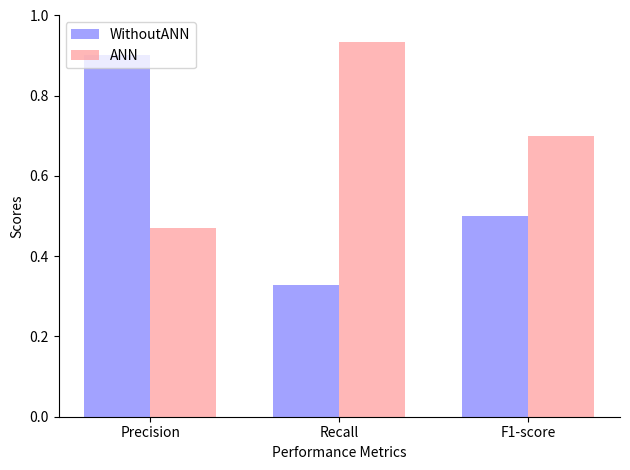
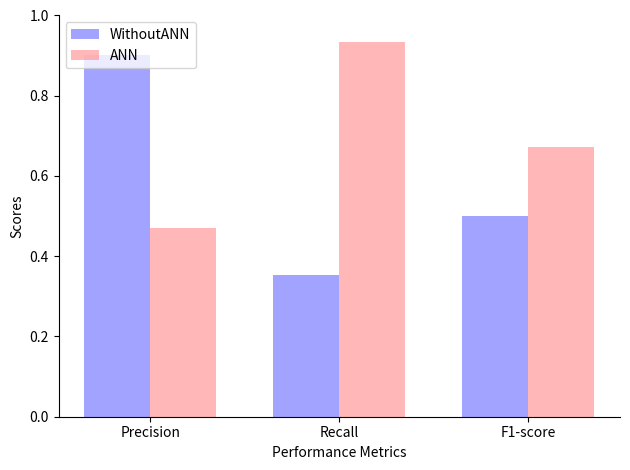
  {
    "WithoutANN": {
-     "Recall": 0.33,
+     "Recall": 0.35,
      "F1-score": 0.50
    },
    "ANN": {
      "Precision": 0.47,
      "Recall": 0.93,
-     "F1-score": 0.70
+     "F1-score": 0.67
    }
  }
